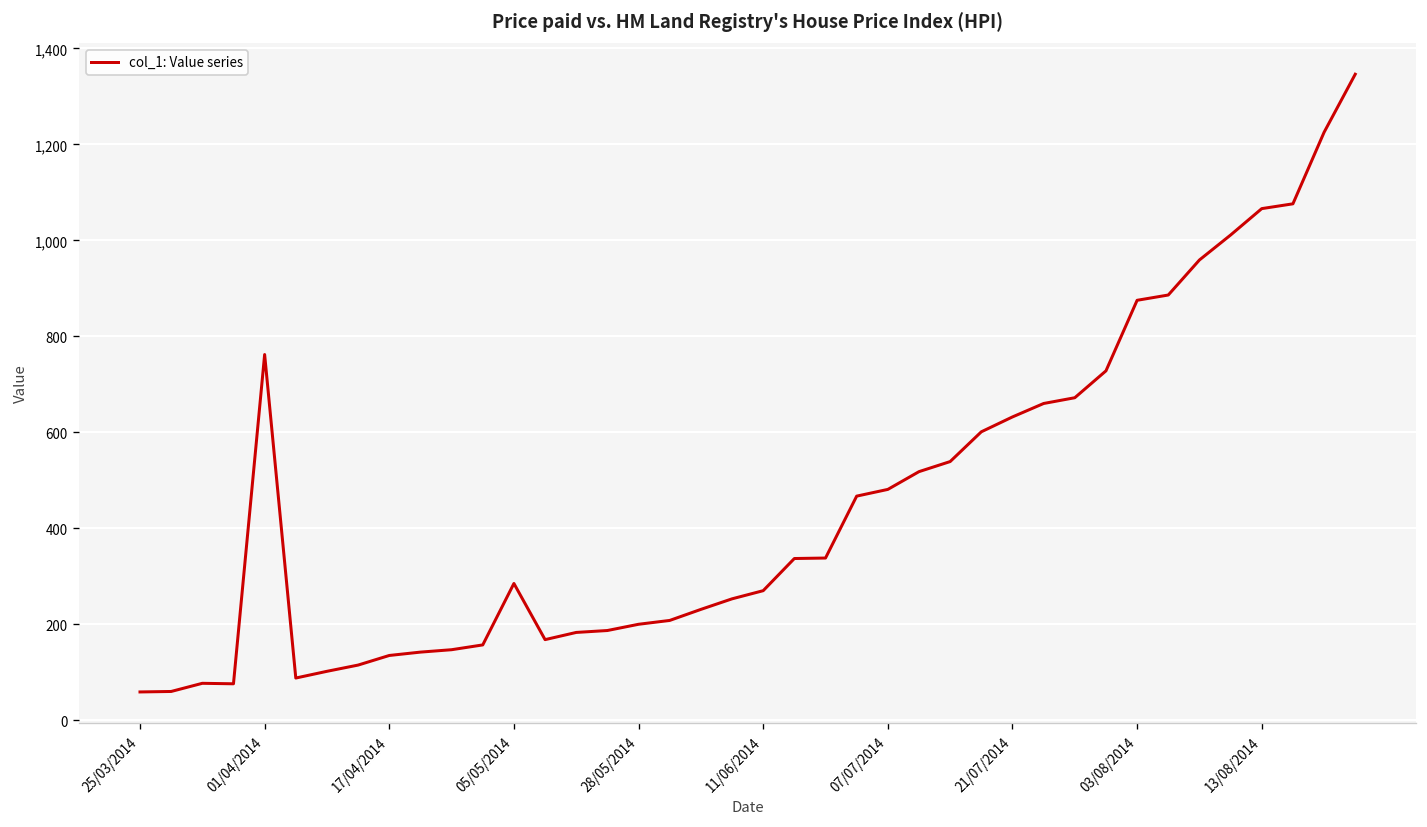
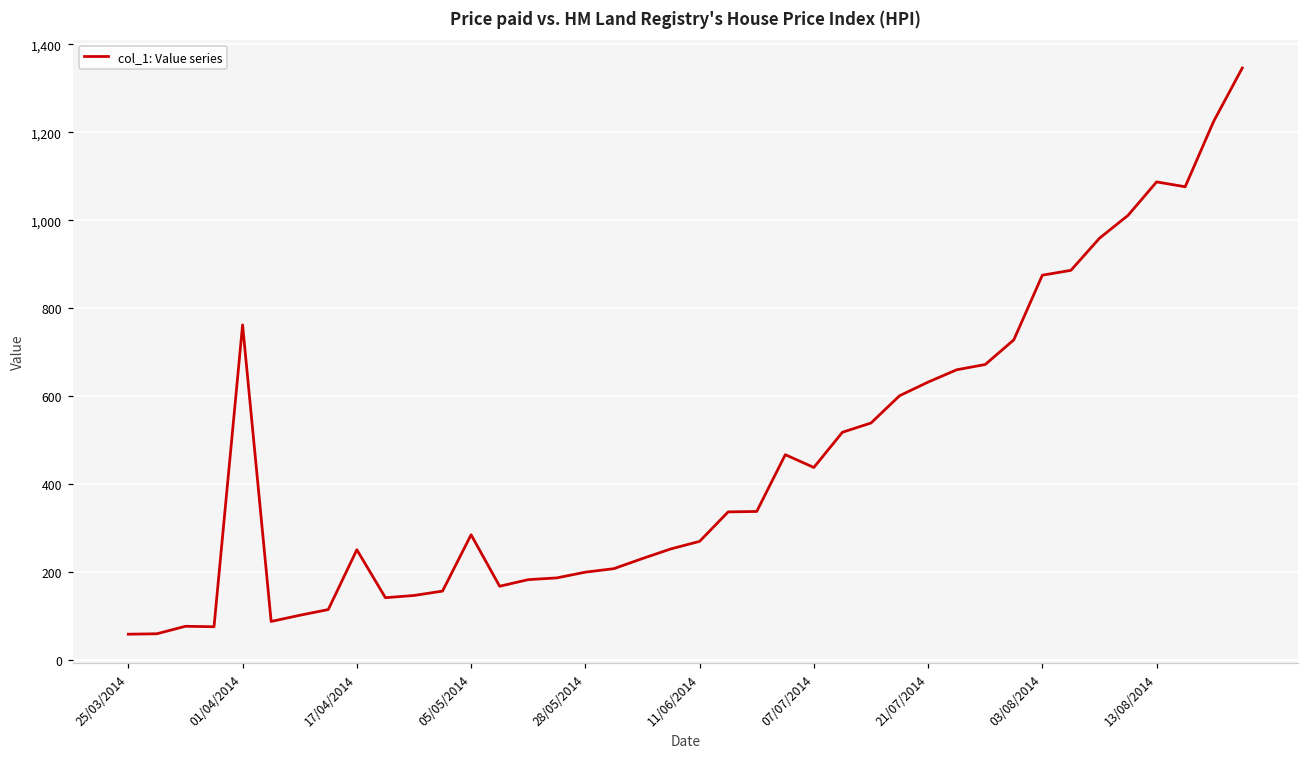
  {
    "25/03/2014": "60",
    "01/04/2014": "760",
-   "17/04/2014": "140",
+   "17/04/2014": "250",
    "05/05/2014": "290",
    "28/05/2014": "200",
    "11/06/2014": "270",
-   "07/07/2014": "480",
+   "07/07/2014": "440",
    "21/07/2014": "630",
    "03/08/2014": "880",
-   "13/08/2014": "1,070"
+   "13/08/2014": "1,090"
  }
